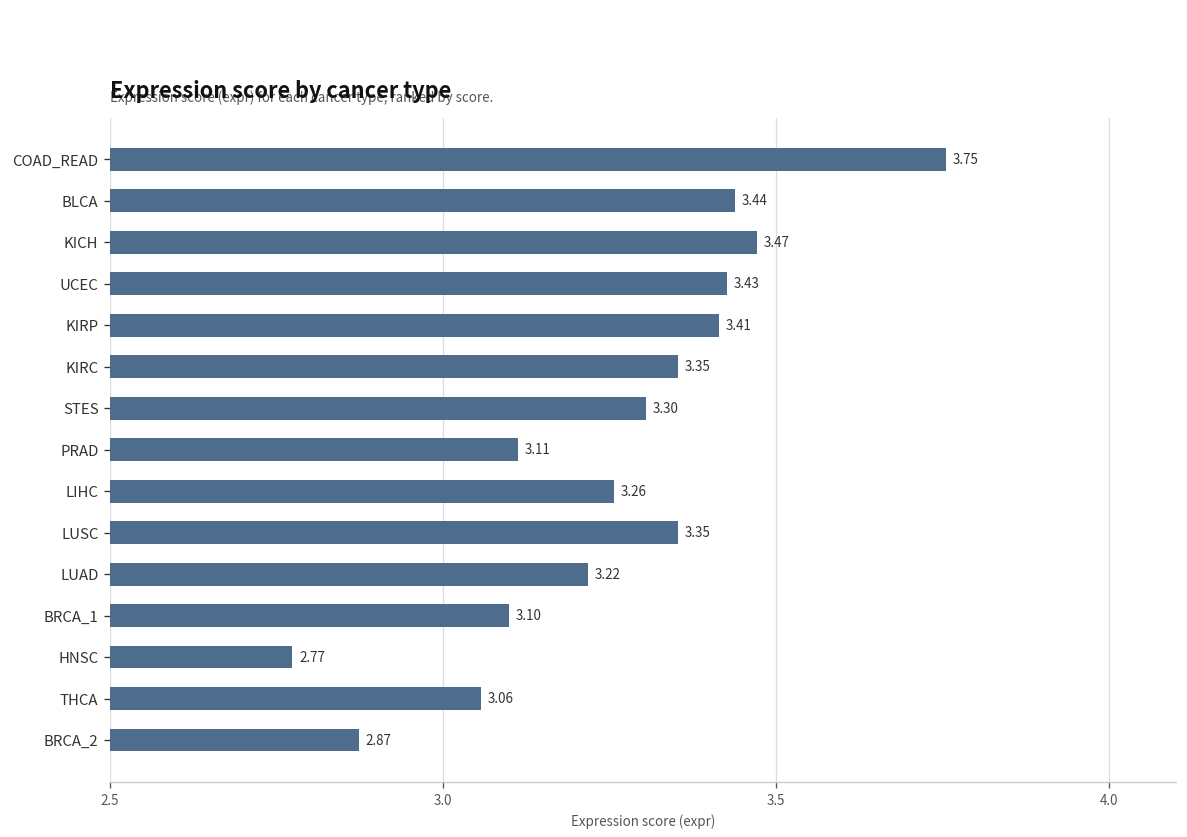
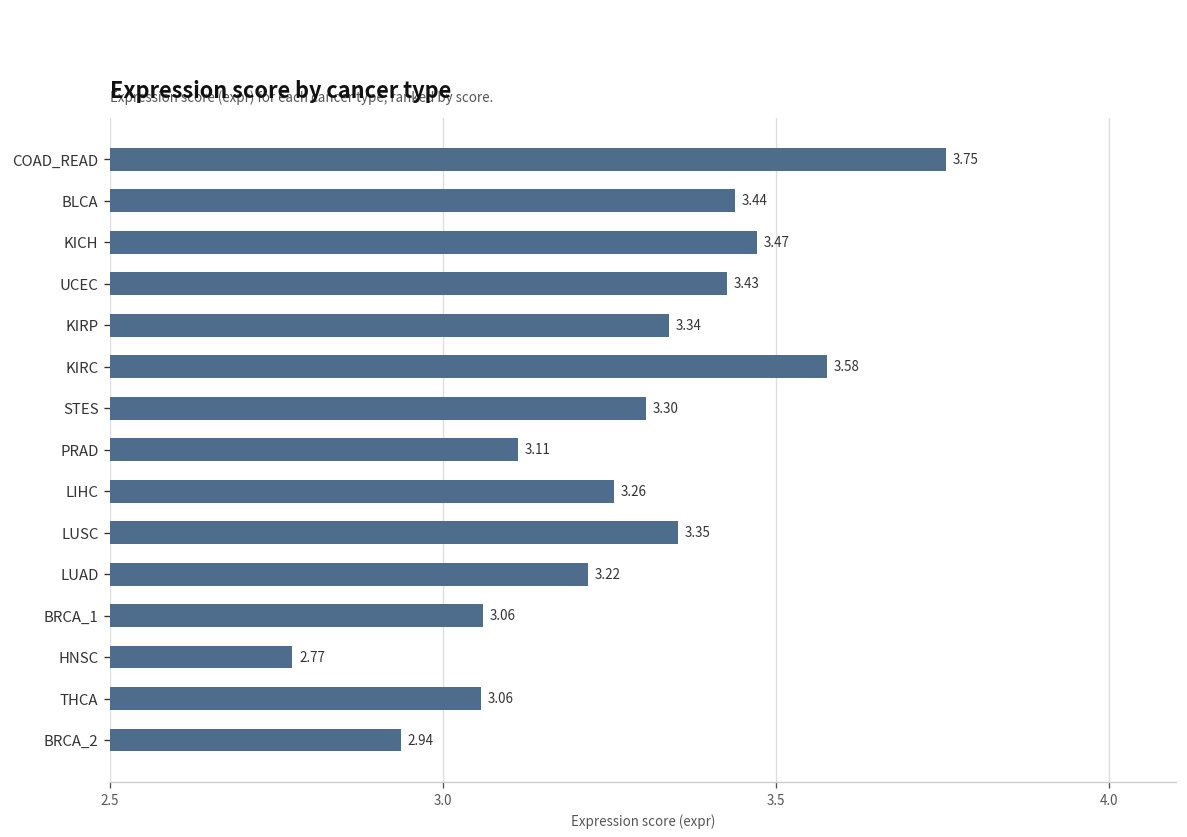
  {
    "COAD_READ": 3.75,
    "BLCA": 3.44,
    "KICH": 3.47,
    "UCEC": 3.43,
-   "KIRP": 3.41,
-   "KIRC": 3.35,
+   "KIRP": 3.34,
+   "KIRC": 3.58,
    "STES": 3.30,
    "PRAD": 3.11,
    "LIHC": 3.26,
    "LUSC": 3.35,
    "LUAD": 3.22,
-   "BRCA_1": 3.10,
+   "BRCA_1": 3.06,
    "HNSC": 2.77,
    "THCA": 3.06,
-   "BRCA_2": 2.87
+   "BRCA_2": 2.94
  }
